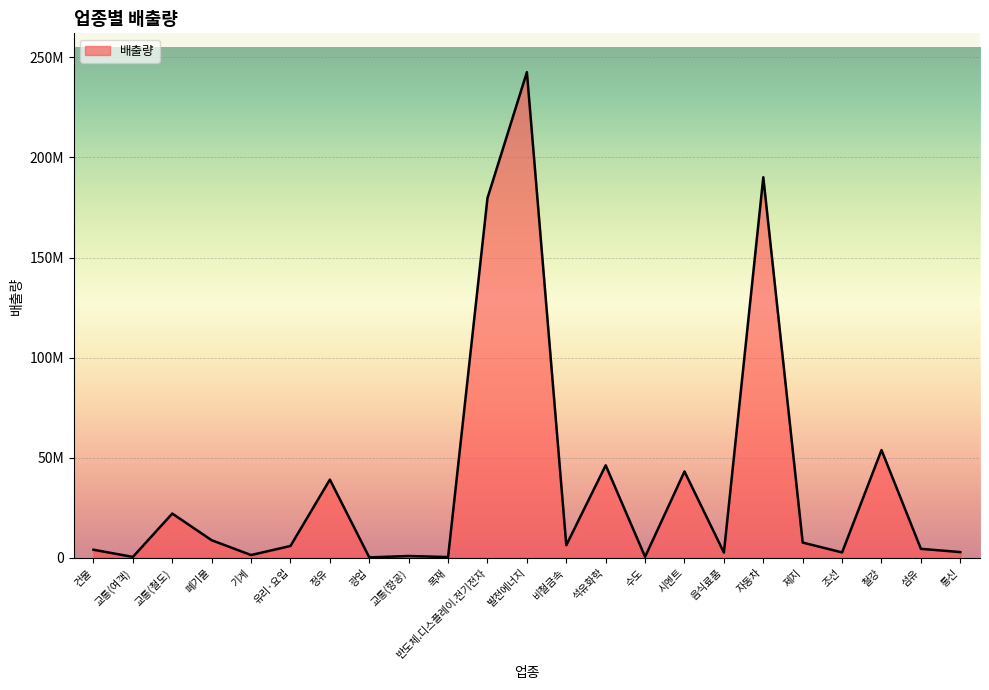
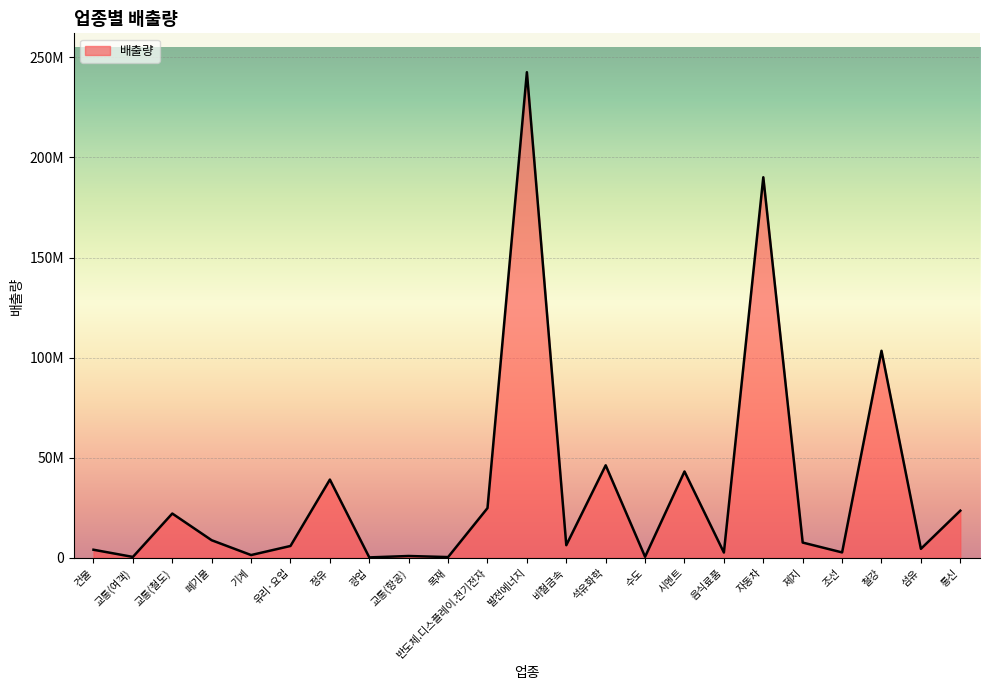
  {
    "건물": 4000000,
    "교통(여객)": 0,
    "교통(철도)": 22000000,
    "폐기물": 9000000,
    "기계": 1000000,
    "유리·요업": 6000000,
    "정유": 39000000,
    "광업": 0,
    "교통(항공)": 1000000,
    "목재": 0,
-   "반도체.디스플레이.전기전자": 180000000,
+   "반도체.디스플레이.전기전자": 25000000,
    "발전에너지": 243000000,
    "비철금속": 6000000,
    "석유화학": 46000000,
    "수도": 1000000,
    "시멘트": 43000000,
    "음식료품": 3000000,
    "자동차": 190000000,
    "제지": 8000000,
    "조선": 3000000,
-   "철강": 54000000,
+   "철강": 103000000,
    "섬유": 5000000,
-   "통신": 3000000
+   "통신": 24000000
  }
